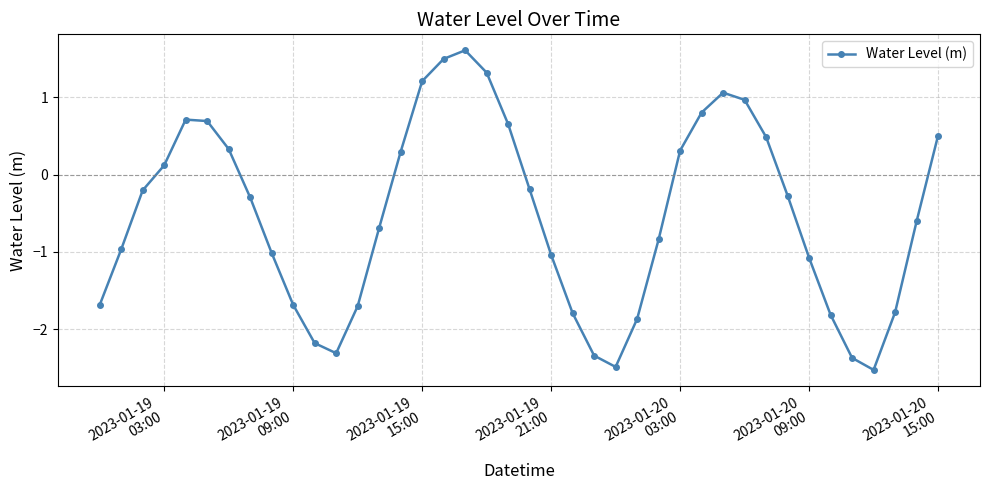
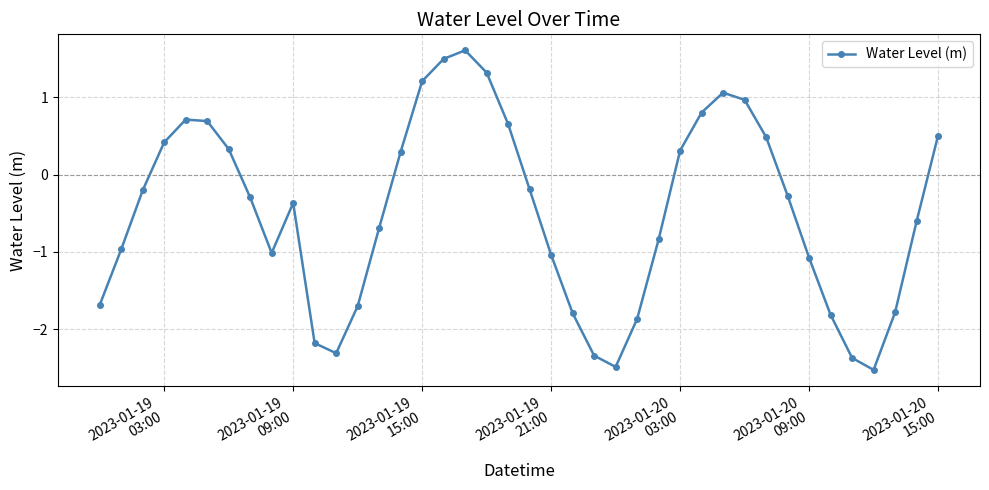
  {
-   "2023-01-19 03:00": 0.1,
-   "2023-01-19 09:00": -1.7,
+   "2023-01-19 03:00": 0.4,
+   "2023-01-19 09:00": -0.4,
    "2023-01-19 15:00": 1.2,
    "2023-01-19 21:00": -1.0,
    "2023-01-20 03:00": 0.3,
    "2023-01-20 09:00": -1.1,
    "2023-01-20 15:00": 0.5
  }
